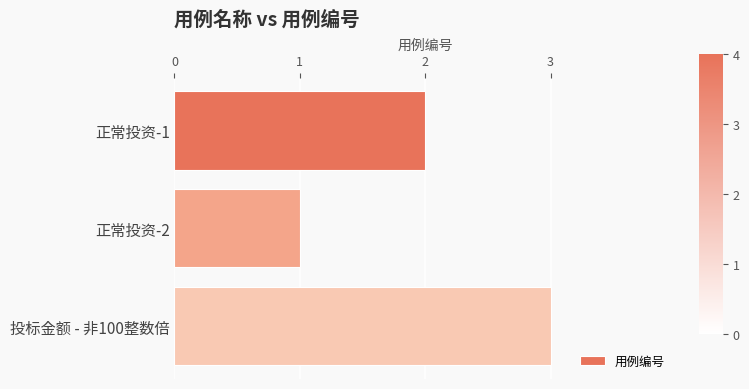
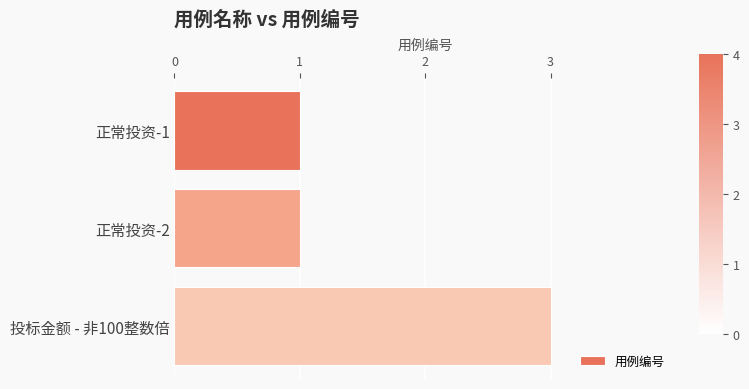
  {
-   "正常投资-1": 2,
+   "正常投资-1": 1,
    "正常投资-2": 1,
    "投标金额 - 非100整数倍": 3
  }
